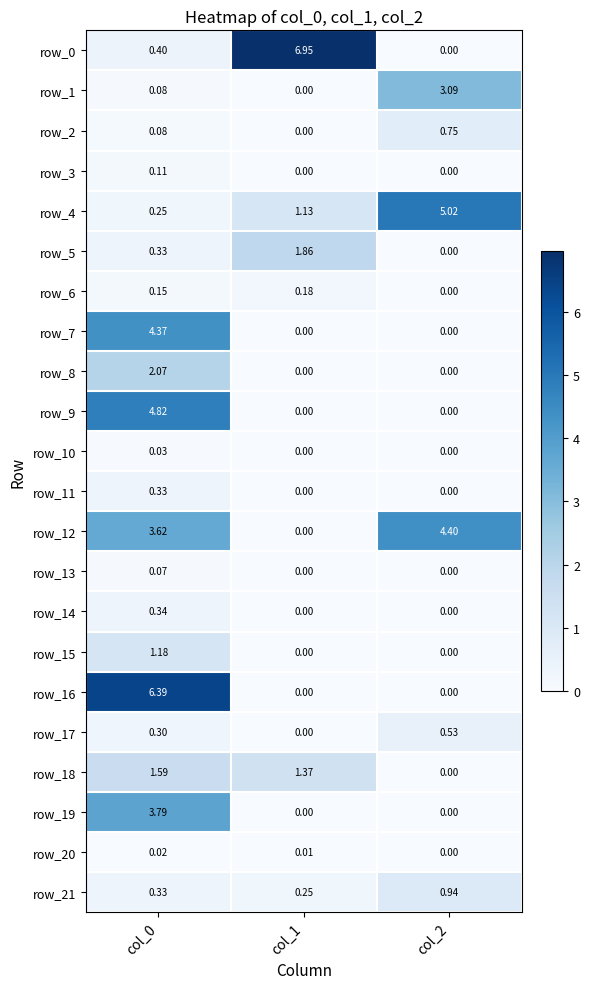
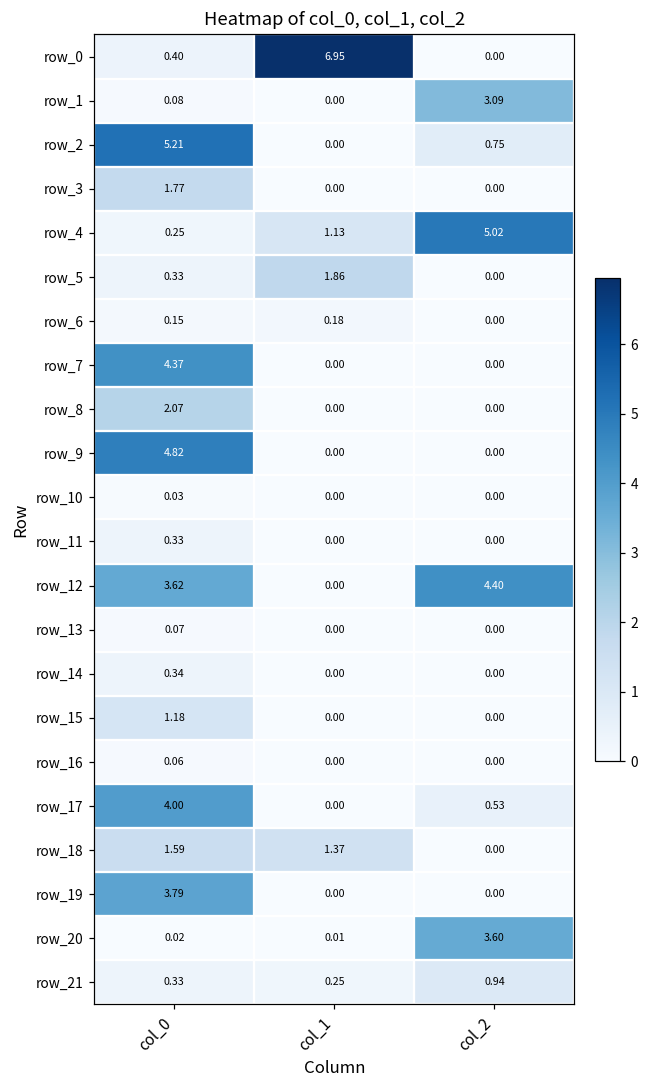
  {
    "row_0": {
      "col_0": 0.40,
      "col_1": 6.95,
      "col_2": 0.00
    },
    "row_1": {
      "col_0": 0.08,
      "col_1": 0.00,
      "col_2": 3.09
    },
    "row_2": {
-     "col_0": 0.08,
+     "col_0": 5.21,
      "col_1": 0.00,
      "col_2": 0.75
    },
    "row_3": {
-     "col_0": 0.11,
+     "col_0": 1.77,
      "col_1": 0.00,
      "col_2": 0.00
    },
    "row_4": {
      "col_0": 0.25,
      "col_1": 1.13,
      "col_2": 5.02
    },
    "row_5": {
      "col_0": 0.33,
      "col_1": 1.86,
      "col_2": 0.00
    },
    "row_6": {
      "col_0": 0.15,
      "col_1": 0.18,
      "col_2": 0.00
    },
    "row_7": {
      "col_0": 4.37,
      "col_1": 0.00,
      "col_2": 0.00
    },
    "row_8": {
      "col_0": 2.07,
      "col_1": 0.00,
      "col_2": 0.00
    },
    "row_9": {
      "col_0": 4.82,
      "col_1": 0.00,
      "col_2": 0.00
    },
    "row_10": {
      "col_0": 0.03,
      "col_1": 0.00,
      "col_2": 0.00
    },
    "row_11": {
      "col_0": 0.33,
      "col_1": 0.00,
      "col_2": 0.00
    },
    "row_12": {
      "col_0": 3.62,
      "col_1": 0.00,
      "col_2": 4.40
    },
    "row_13": {
      "col_0": 0.07,
      "col_1": 0.00,
      "col_2": 0.00
    },
    "row_14": {
      "col_0": 0.34,
      "col_1": 0.00,
      "col_2": 0.00
    },
    "row_15": {
      "col_0": 1.18,
      "col_1": 0.00,
      "col_2": 0.00
    },
    "row_16": {
-     "col_0": 6.39,
+     "col_0": 0.06,
      "col_1": 0.00,
      "col_2": 0.00
    },
    "row_17": {
-     "col_0": 0.30,
+     "col_0": 4.00,
      "col_1": 0.00,
      "col_2": 0.53
    },
    "row_18": {
      "col_0": 1.59,
      "col_1": 1.37,
      "col_2": 0.00
    },
    "row_19": {
      "col_0": 3.79,
      "col_1": 0.00,
      "col_2": 0.00
    },
    "row_20": {
      "col_0": 0.02,
      "col_1": 0.01,
-     "col_2": 0.00
+     "col_2": 3.60
    },
    "row_21": {
      "col_0": 0.33,
      "col_1": 0.25,
      "col_2": 0.94
    }
  }
